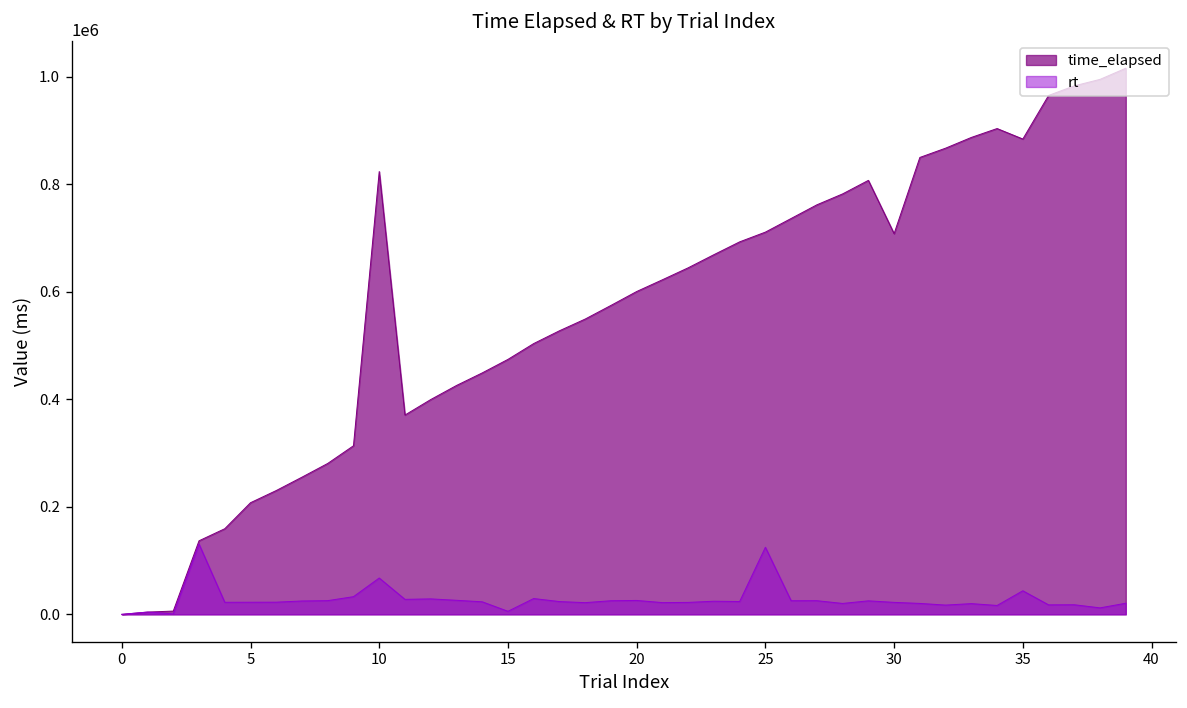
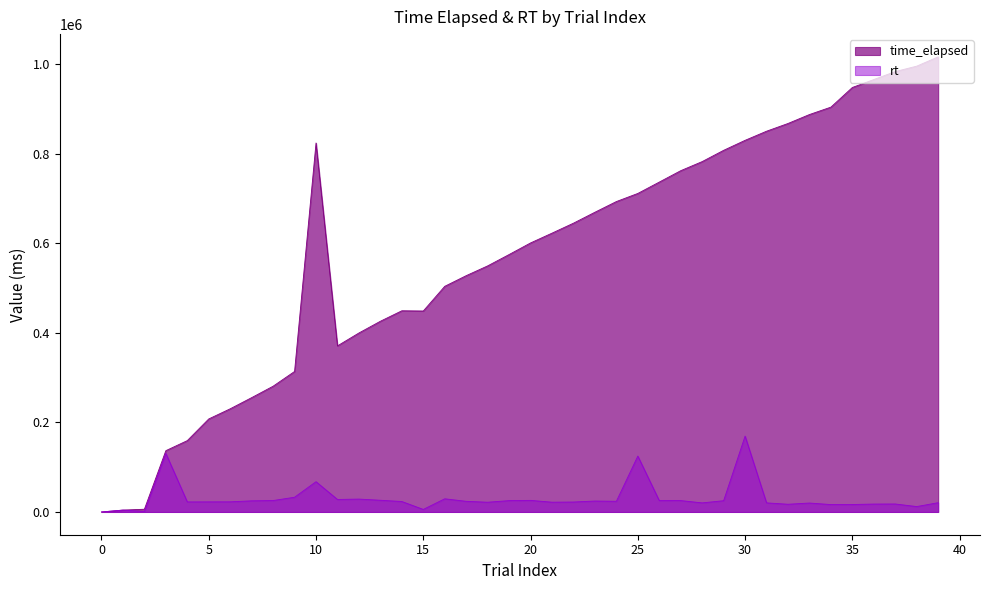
  {
    "time_elapsed": {
      "5": 210000,
      "10": 820000,
-     "15": 470000,
+     "15": 450000,
      "20": 600000,
      "25": 710000,
-     "30": 710000,
-     "35": 880000
+     "30": 830000,
+     "35": 950000
    },
    "rt": {
      "5": 20000,
      "10": 70000,
      "15": 10000,
      "20": 30000,
      "25": 120000,
-     "30": 20000,
-     "35": 40000
+     "30": 170000,
+     "35": 20000
    }
  }
